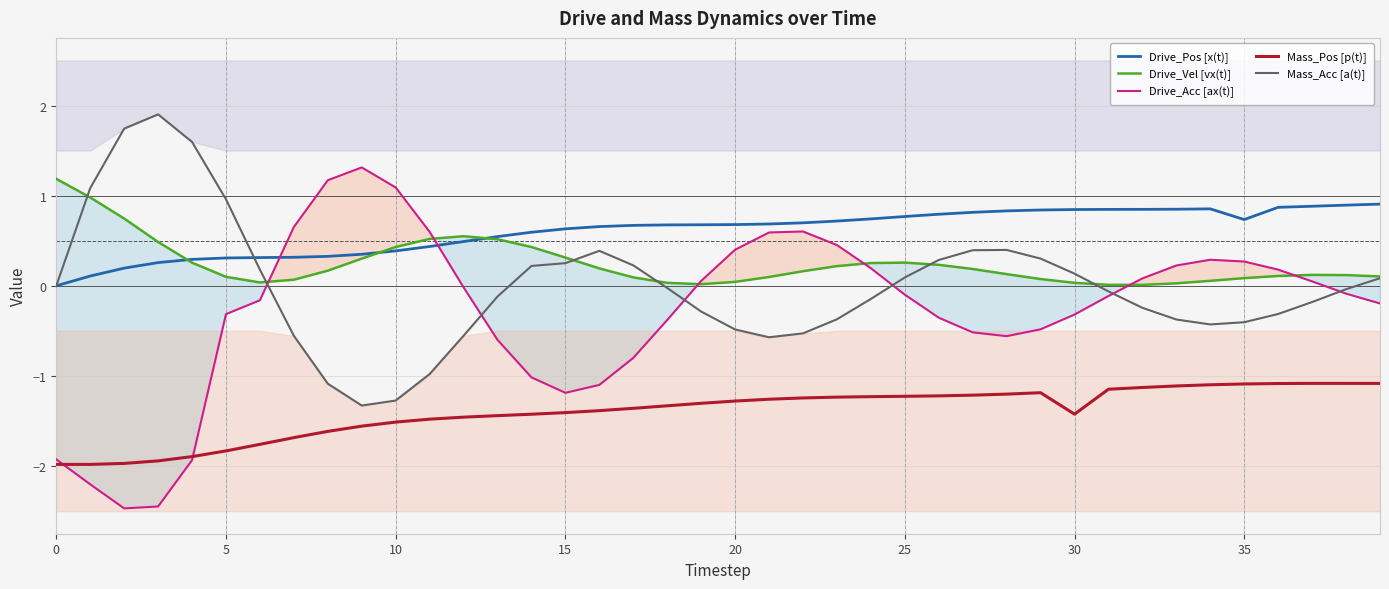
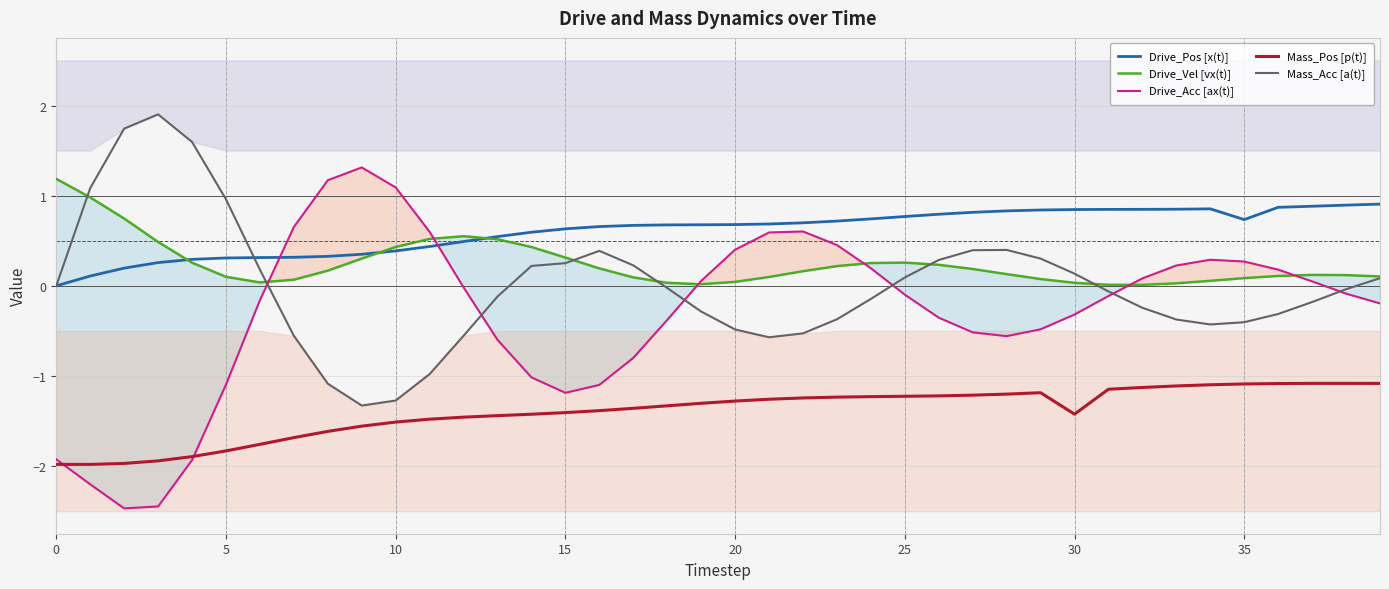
  {
    "Drive_Pos [x(t)]": {
      "5": 0.3,
      "10": 0.4,
      "15": 0.6,
      "20": 0.7,
      "25": 0.8,
      "30": 0.8,
      "35": 0.7
    },
    "Drive_Vel [vx(t)]": {
      "0": 1.2,
      "5": 0.1,
      "10": 0.4,
      "15": 0.3,
      "20": 0.0,
      "25": 0.3,
      "30": 0.0,
      "35": 0.1
    },
    "Drive_Acc [ax(t)]": {
      "0": -1.9,
-     "5": -0.3,
+     "5": -1.1,
      "10": 1.1,
      "15": -1.2,
      "20": 0.4,
      "25": -0.1,
      "30": -0.3,
      "35": 0.3
    },
    "Mass_Pos [p(t)]": {
      "0": -2.0,
      "5": -1.8,
      "10": -1.5,
      "15": -1.4,
      "20": -1.3,
      "25": -1.2,
      "30": -1.4,
      "35": -1.1
    },
    "Mass_Acc [a(t)]": {
      "5": 1.0,
      "15": 0.3,
      "25": 0.1,
      "30": 0.1,
      "35": -0.4
    }
  }
